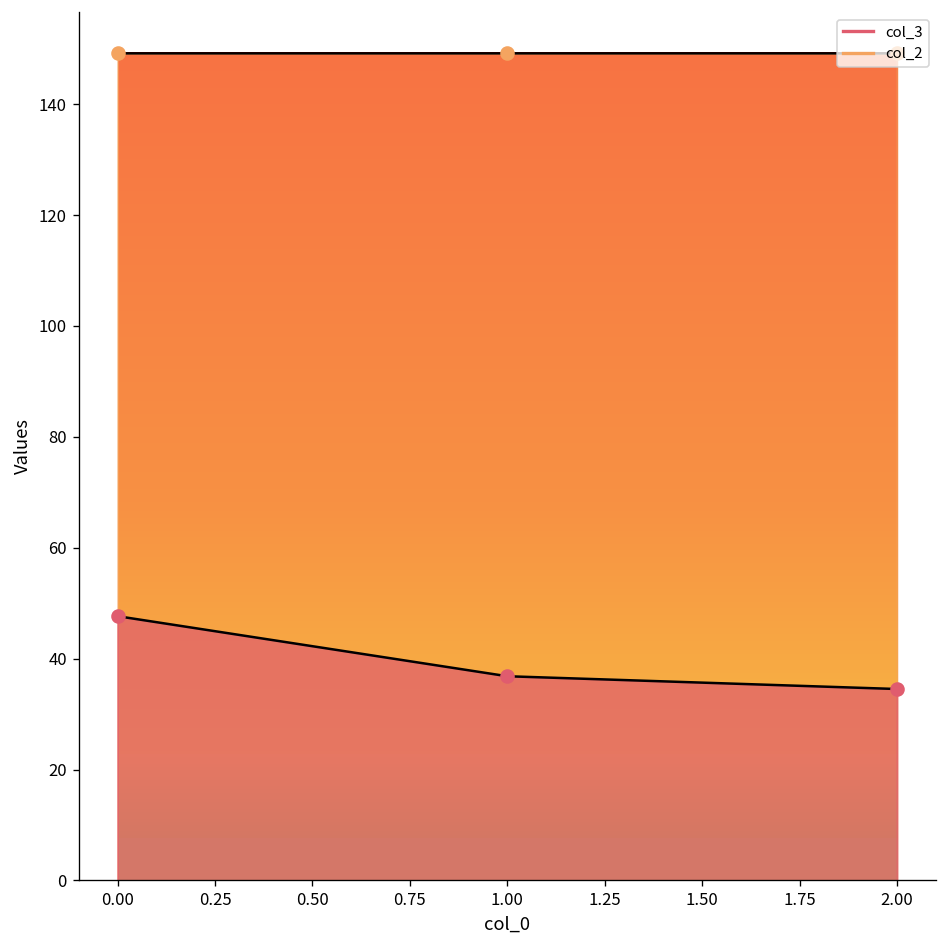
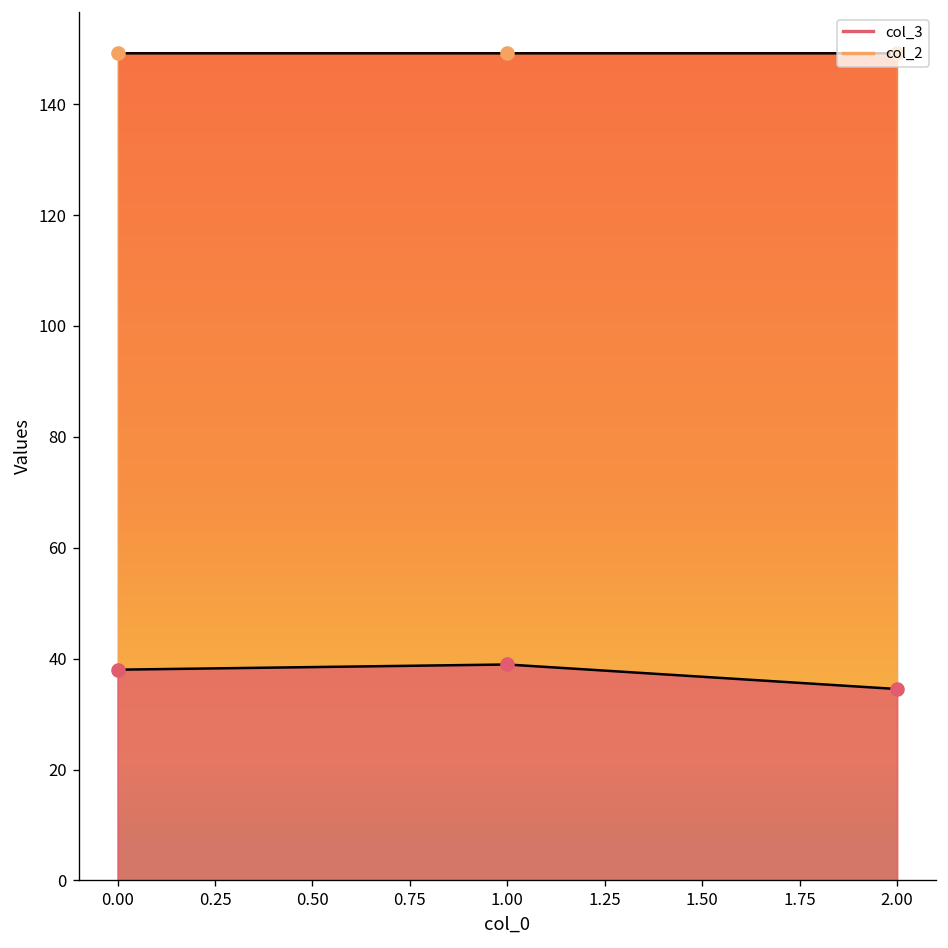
  {
    "col_3": {
-     "0.00": 48,
-     "1.00": 37,
+     "0.00": 38,
+     "1.00": 39,
      "2.00": 35
    },
    "col_2": {
      "0.00": 149,
      "1.00": 149
    }
  }
